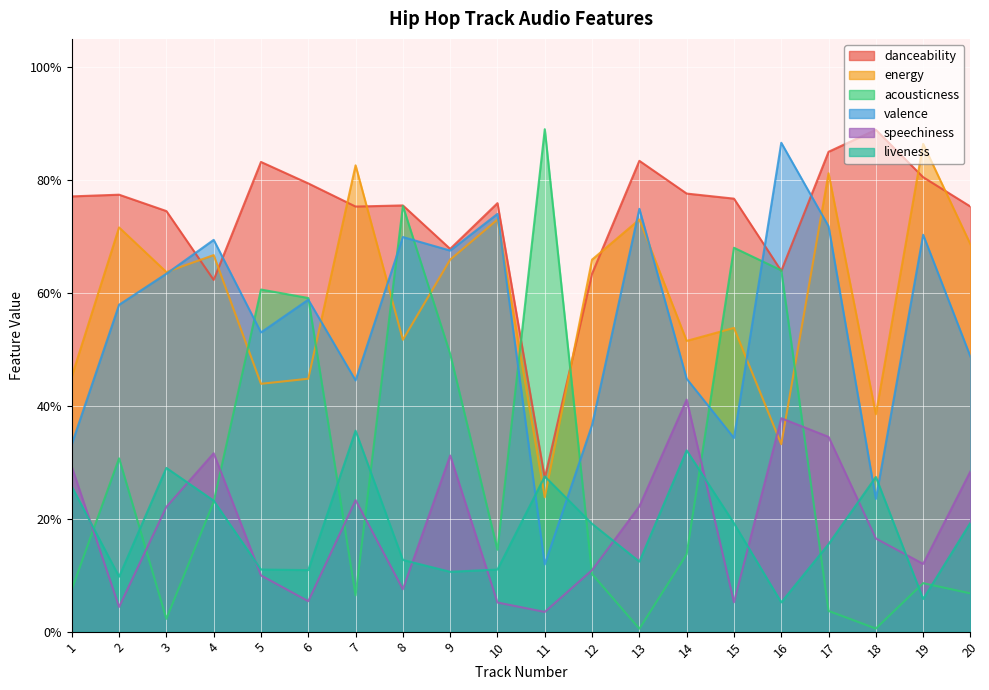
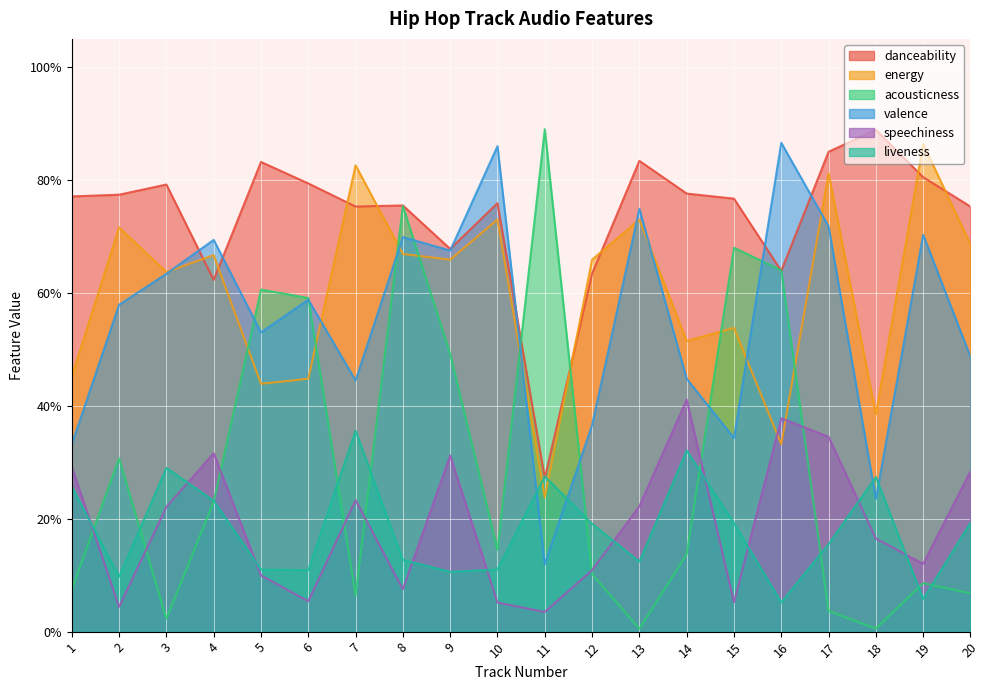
  {
    "danceability": {
      "1": "77%",
      "2": "77%",
-     "3": "75%",
+     "3": "79%",
      "4": "62%",
      "5": "83%",
      "6": "79%",
      "7": "75%",
      "10": "76%",
      "12": "63%",
      "13": "83%",
      "14": "78%",
      "15": "77%",
      "17": "85%",
      "19": "81%",
      "20": "75%"
    },
    "energy": {
      "1": "45%",
      "2": "72%",
      "4": "67%",
      "5": "44%",
      "6": "45%",
      "7": "83%",
-     "8": "52%",
+     "8": "67%",
      "9": "66%",
      "10": "73%",
      "11": "24%",
      "12": "66%",
      "13": "73%",
      "14": "52%",
      "15": "54%",
      "16": "33%",
      "17": "81%",
      "18": "39%",
      "20": "69%"
    },
    "valence": {
      "1": "33%",
      "2": "58%",
      "4": "69%",
      "5": "53%",
      "7": "45%",
      "8": "70%",
-     "10": "74%",
+     "10": "86%",
      "11": "12%",
      "12": "37%",
      "13": "75%",
      "14": "45%",
      "15": "34%",
      "16": "87%",
      "17": "72%",
      "18": "24%",
      "19": "70%",
      "20": "49%"
    },
    "speechiness": {
      "1": "29%",
      "2": "4%",
      "3": "22%",
      "4": "32%",
      "5": "10%",
      "6": "5%",
      "7": "23%",
      "8": "8%",
      "9": "31%",
      "10": "5%",
      "11": "3%",
      "12": "11%",
      "13": "22%",
      "14": "41%",
      "15": "5%",
      "16": "38%",
      "17": "35%",
      "18": "17%",
      "19": "12%",
      "20": "28%"
    }
  }
